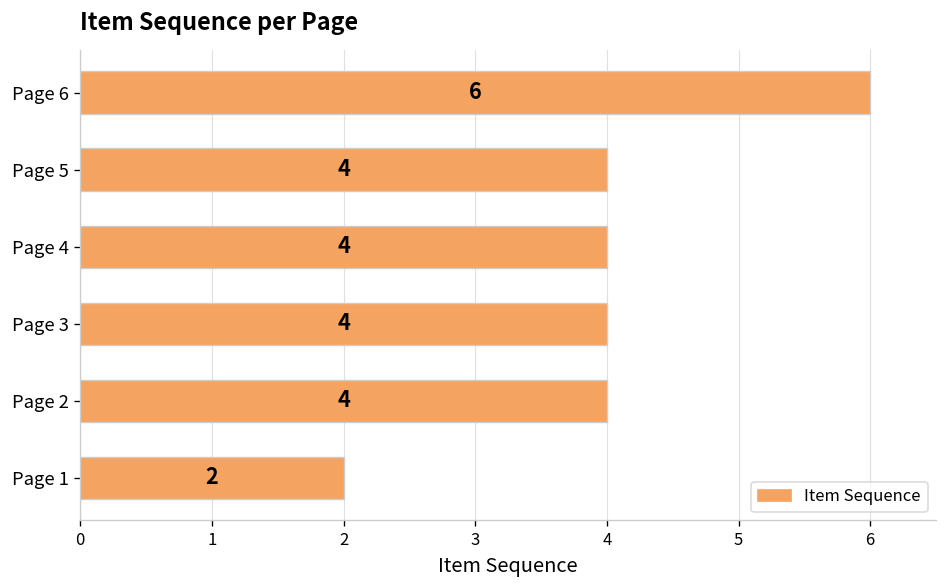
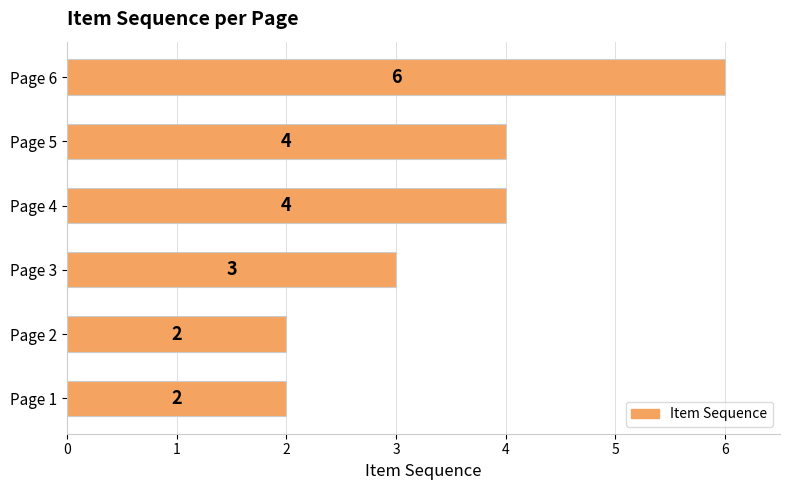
  {
    "Page 6": 6,
    "Page 5": 4,
    "Page 4": 4,
-   "Page 3": 4,
-   "Page 2": 4,
+   "Page 3": 3,
+   "Page 2": 2,
    "Page 1": 2
  }
